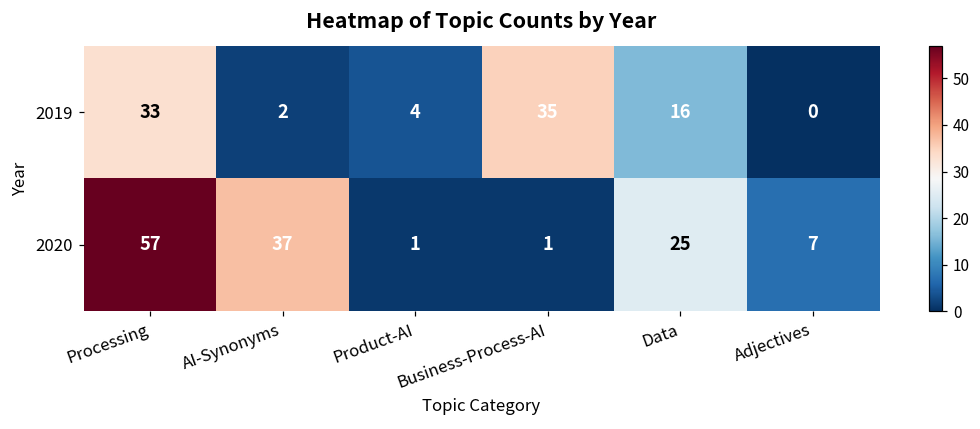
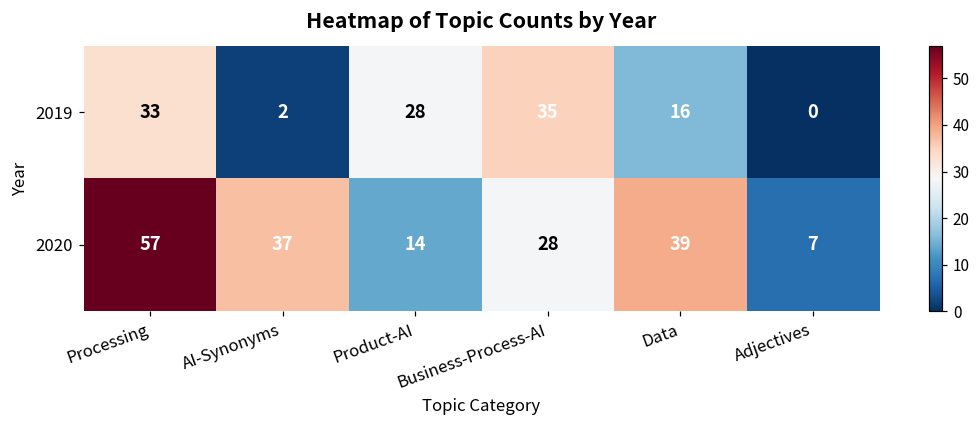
  {
    "2019": {
      "Processing": 33,
      "AI-Synonyms": 2,
-     "Product-AI": 4,
+     "Product-AI": 28,
      "Business-Process-AI": 35,
      "Data": 16,
      "Adjectives": 0
    },
    "2020": {
      "Processing": 57,
      "AI-Synonyms": 37,
-     "Product-AI": 1,
-     "Business-Process-AI": 1,
-     "Data": 25,
+     "Product-AI": 14,
+     "Business-Process-AI": 28,
+     "Data": 39,
      "Adjectives": 7
    }
  }
